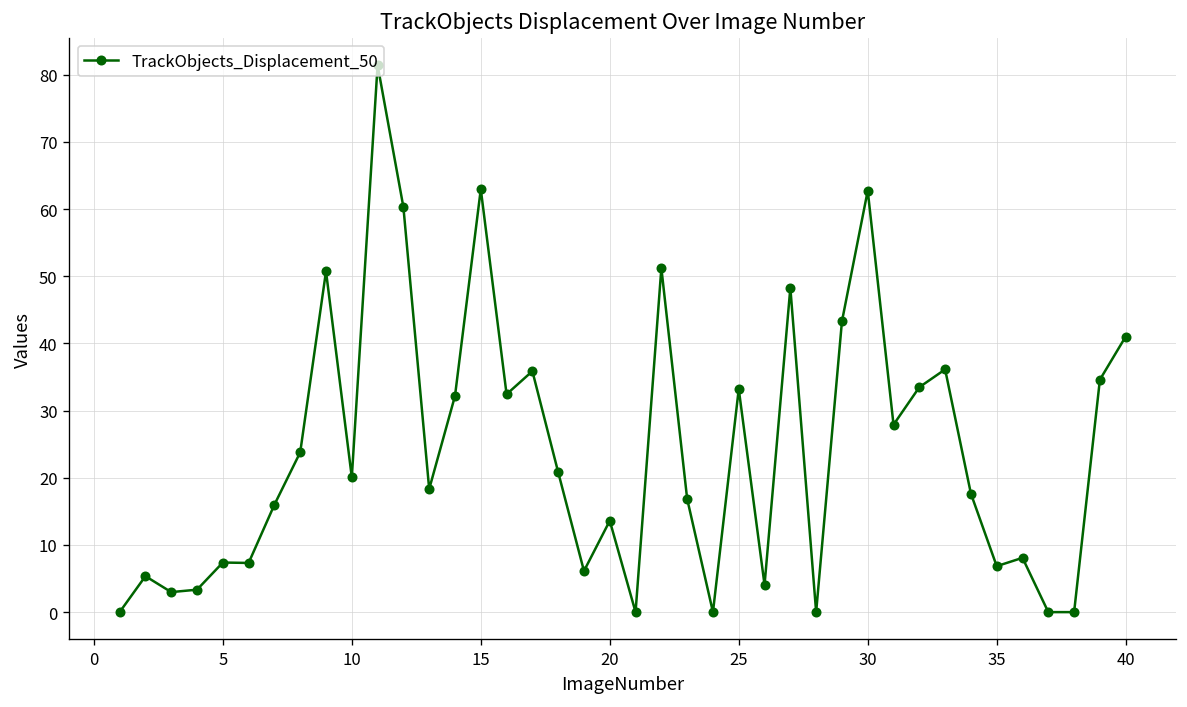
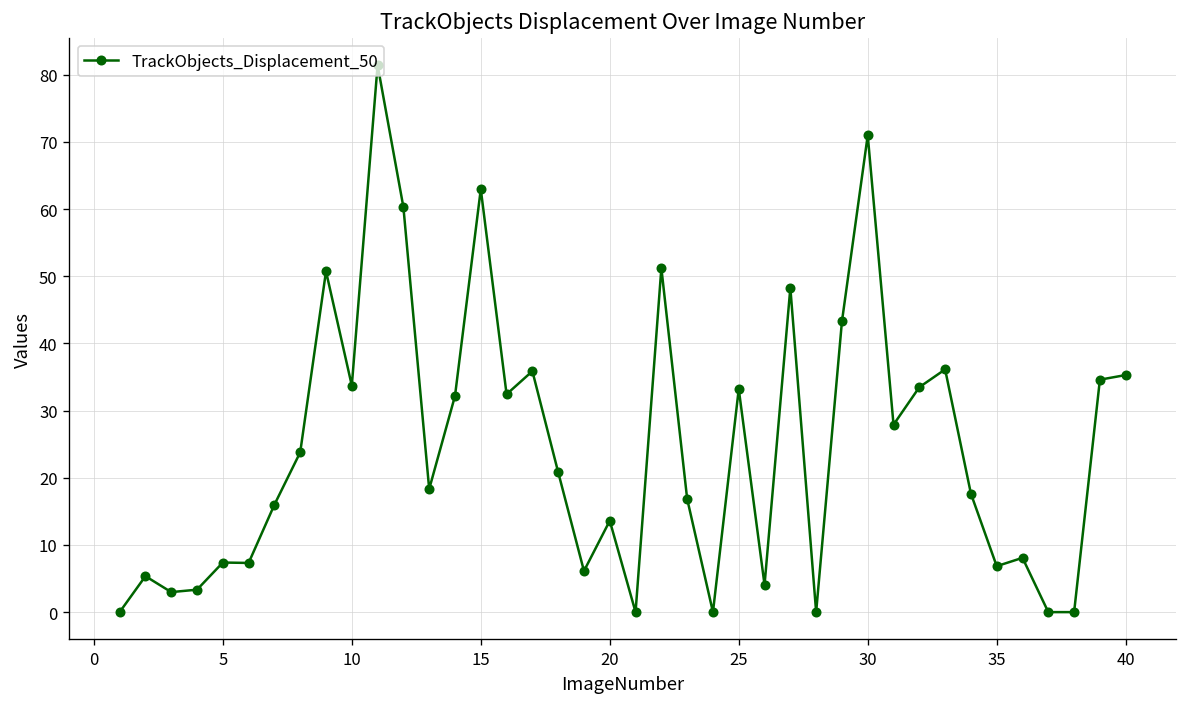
  {
    "5": 7,
-   "10": 20,
+   "10": 34,
    "15": 63,
    "20": 14,
    "25": 33,
-   "30": 63,
+   "30": 71,
    "35": 7,
-   "40": 41
+   "40": 35
  }
